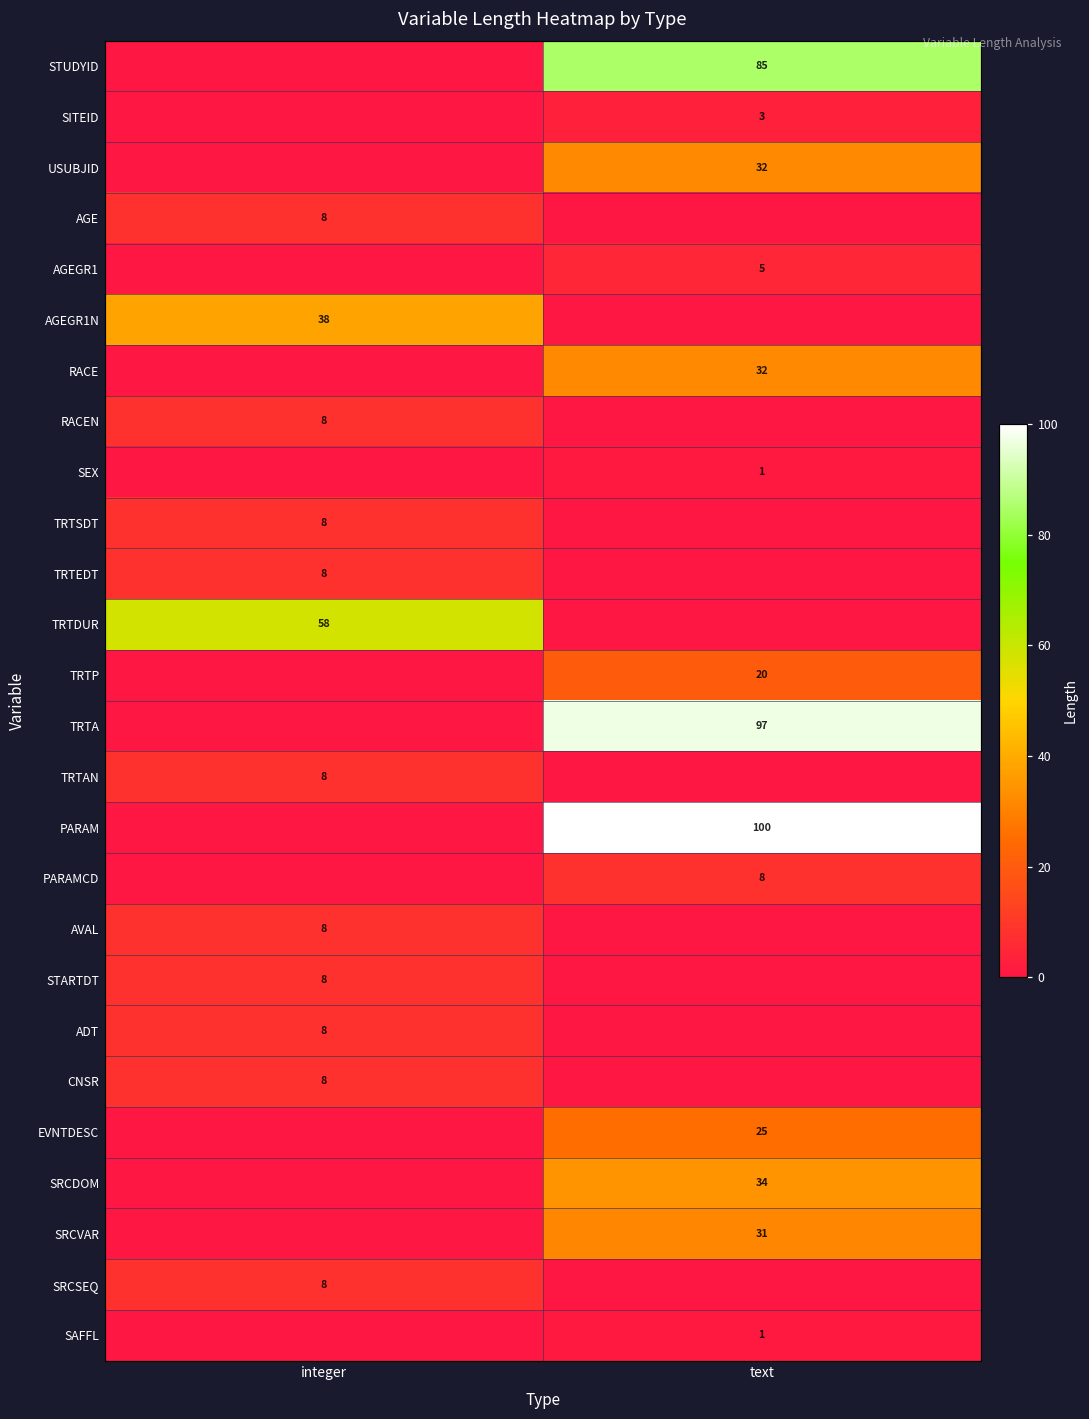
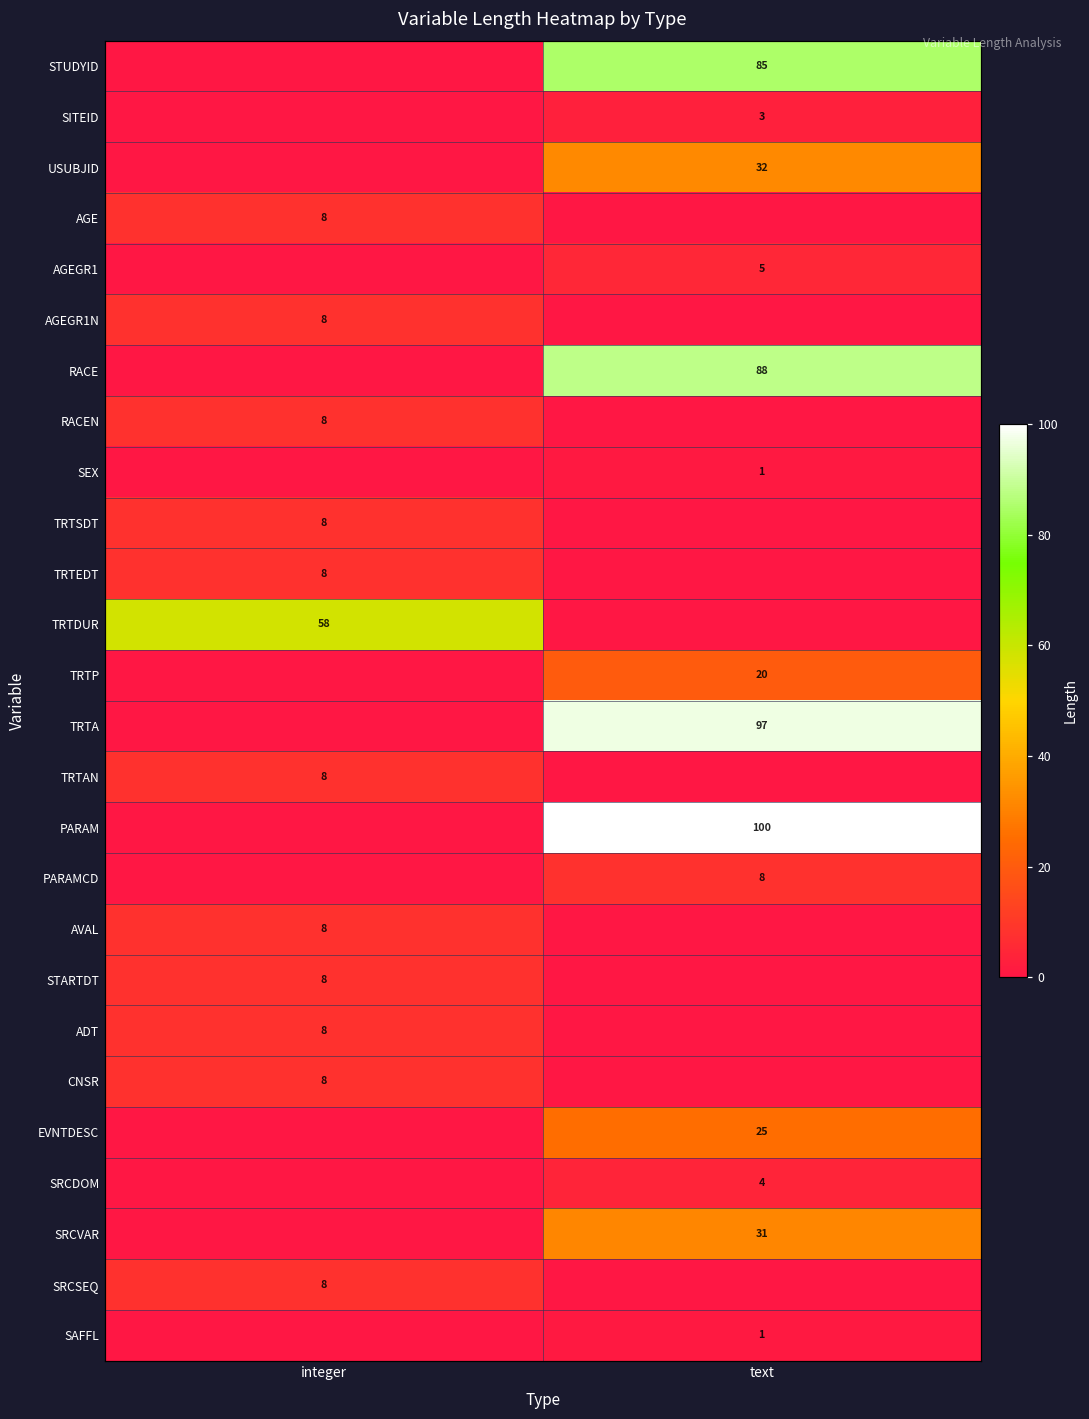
  {
    "STUDYID": {
      "text": 85
    },
    "SITEID": {
      "text": 3
    },
    "USUBJID": {
      "text": 32
    },
    "AGE": {
      "integer": 8
    },
    "AGEGR1": {
      "text": 5
    },
    "AGEGR1N": {
-     "integer": 38
+     "integer": 8
    },
    "RACE": {
-     "text": 32
+     "text": 88
    },
    "RACEN": {
      "integer": 8
    },
    "SEX": {
      "text": 1
    },
    "TRTSDT": {
      "integer": 8
    },
    "TRTEDT": {
      "integer": 8
    },
    "TRTDUR": {
      "integer": 58
    },
    "TRTP": {
      "text": 20
    },
    "TRTA": {
      "text": 97
    },
    "TRTAN": {
      "integer": 8
    },
    "PARAM": {
      "text": 100
    },
    "PARAMCD": {
      "text": 8
    },
    "AVAL": {
      "integer": 8
    },
    "STARTDT": {
      "integer": 8
    },
    "ADT": {
      "integer": 8
    },
    "CNSR": {
      "integer": 8
    },
    "EVNTDESC": {
      "text": 25
    },
    "SRCDOM": {
-     "text": 34
+     "text": 4
    },
    "SRCVAR": {
      "text": 31
    },
    "SRCSEQ": {
      "integer": 8
    },
    "SAFFL": {
      "text": 1
    }
  }
